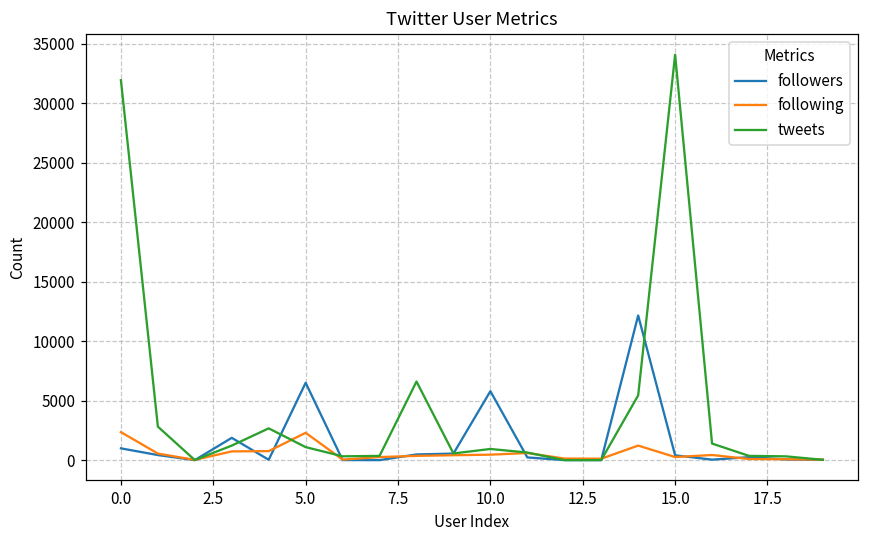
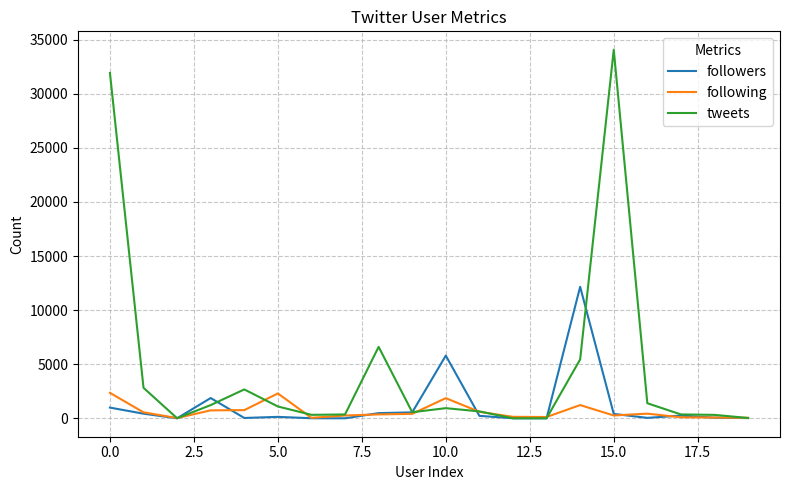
  {
    "followers": {
      "0.0": 1000,
-     "5.0": 6500,
+     "5.0": 100,
      "10.0": 5800
    },
    "following": {
      "0.0": 2400,
      "5.0": 2300,
-     "10.0": 500
+     "10.0": 1900
    },
    "tweets": {
      "0.0": 31900,
      "5.0": 1100,
      "10.0": 900,
      "15.0": 34100
    }
  }
